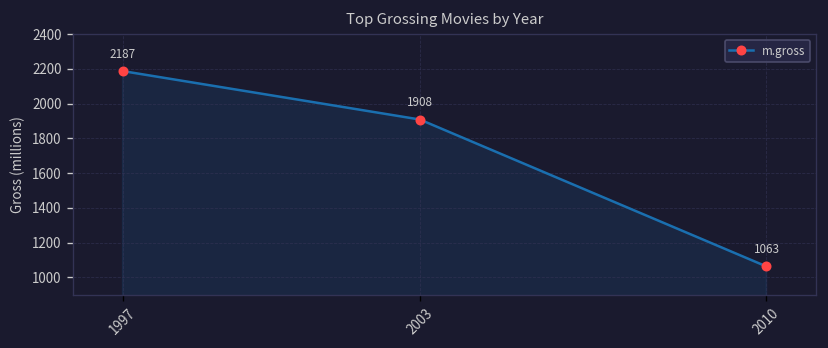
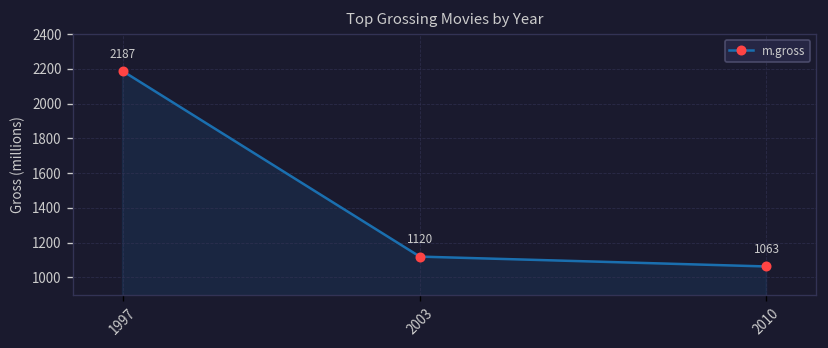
  {
    "1997": 2187,
-   "2003": 1908,
+   "2003": 1120,
    "2010": 1063
  }
